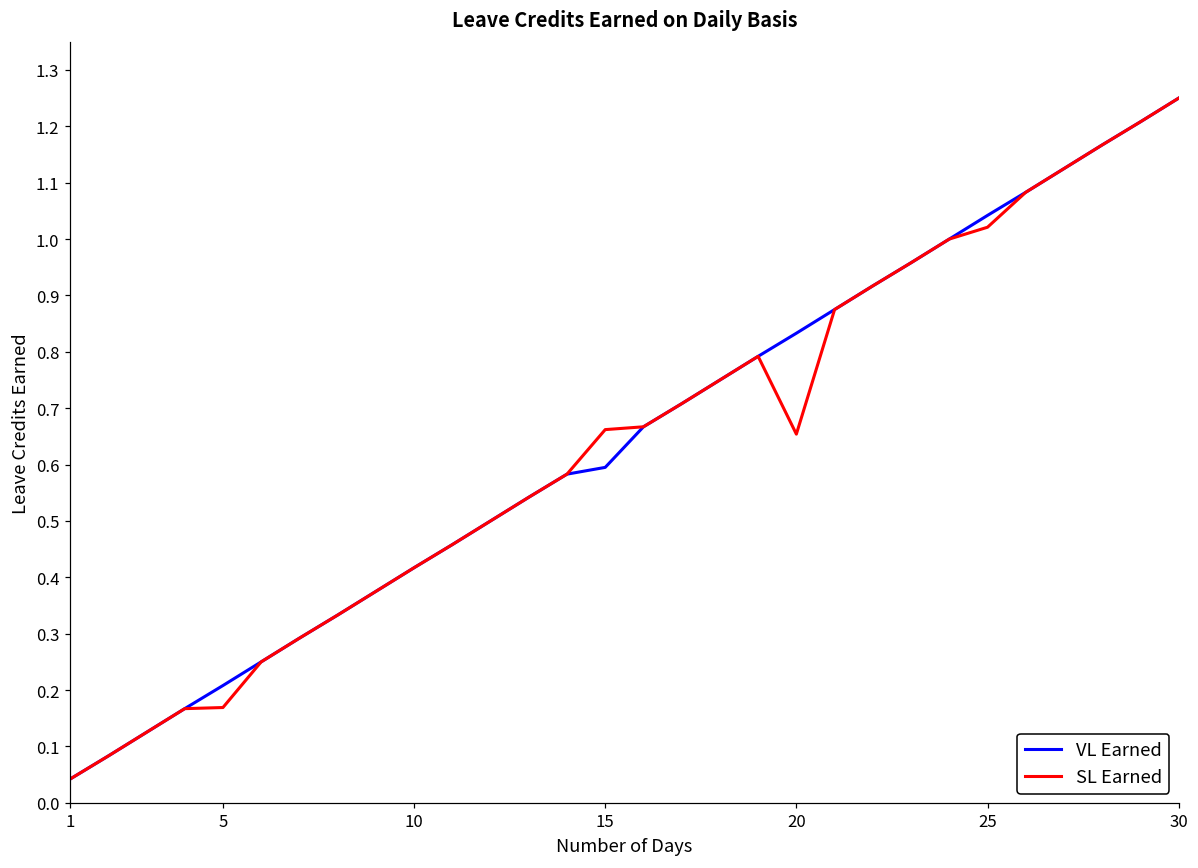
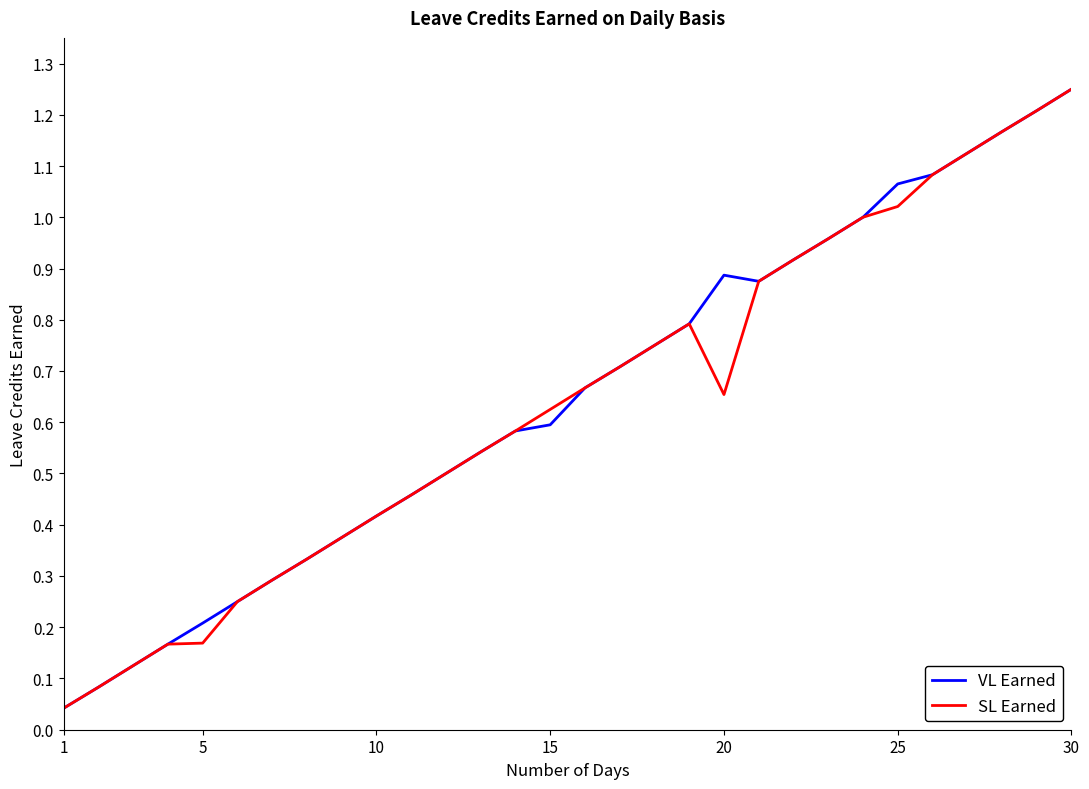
  {
    "VL Earned": {
      "5": 0.21,
      "15": 0.60,
-     "20": 0.83,
-     "25": 1.04
+     "20": 0.89,
+     "25": 1.07
    },
    "SL Earned": {
      "5": 0.17,
-     "15": 0.66,
+     "15": 0.63,
      "20": 0.65,
      "25": 1.02
    }
  }
